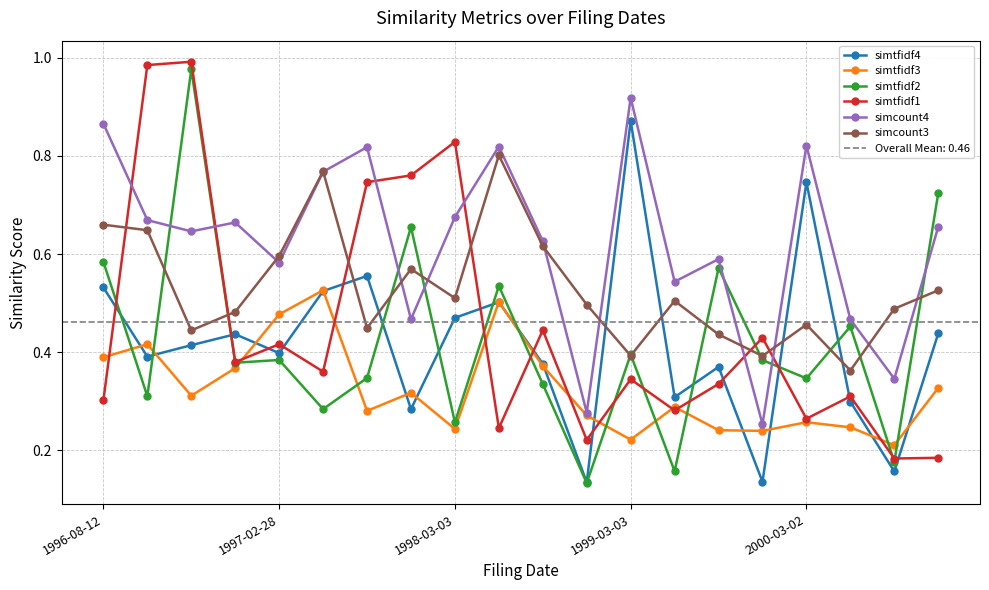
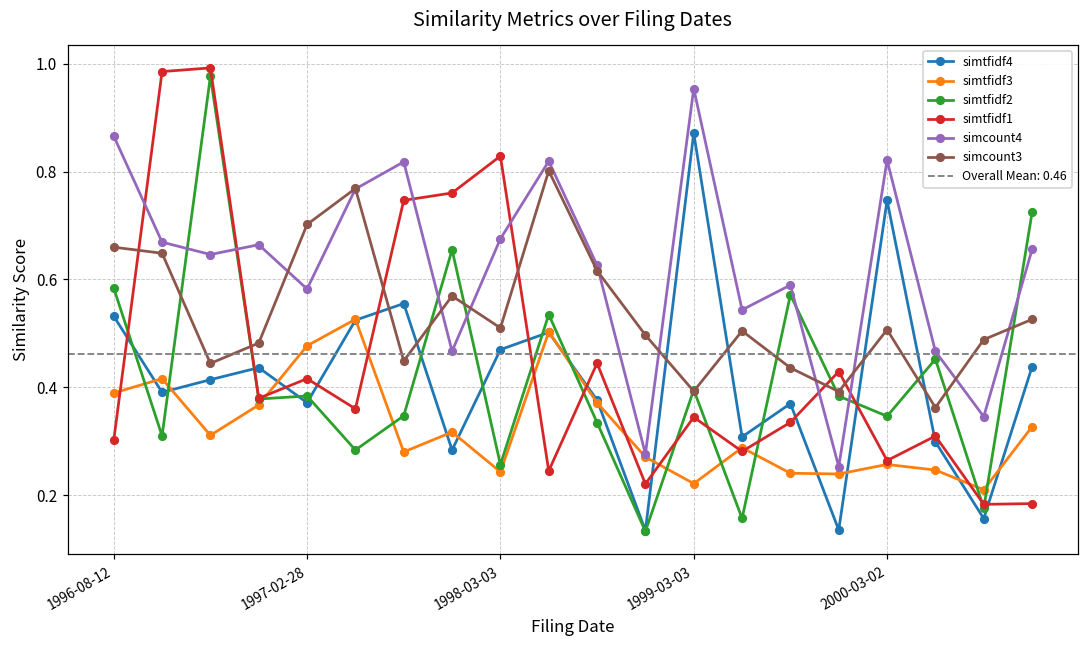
  {
    "simtfidf4": {
      "1996-08-12": 0.53,
-     "1997-02-28": 0.40,
+     "1997-02-28": 0.37,
      "1998-03-03": 0.47,
      "1999-03-03": 0.87,
      "2000-03-02": 0.75
    },
    "simtfidf3": {
      "1996-08-12": 0.39,
      "1997-02-28": 0.48,
      "1998-03-03": 0.24,
      "1999-03-03": 0.22,
      "2000-03-02": 0.26
    },
    "simtfidf2": {
      "1996-08-12": 0.58,
      "1997-02-28": 0.38,
      "1998-03-03": 0.26,
      "2000-03-02": 0.35
    },
    "simtfidf1": {
      "1996-08-12": 0.30,
      "1997-02-28": 0.42,
      "1998-03-03": 0.83,
      "1999-03-03": 0.34,
      "2000-03-02": 0.26
    },
    "simcount4": {
      "1996-08-12": 0.87,
      "1997-02-28": 0.58,
      "1998-03-03": 0.68,
-     "1999-03-03": 0.92,
+     "1999-03-03": 0.95,
      "2000-03-02": 0.82
    },
    "simcount3": {
      "1996-08-12": 0.66,
-     "1997-02-28": 0.60,
+     "1997-02-28": 0.70,
      "1998-03-03": 0.51,
-     "2000-03-02": 0.46
+     "2000-03-02": 0.51
    }
  }
